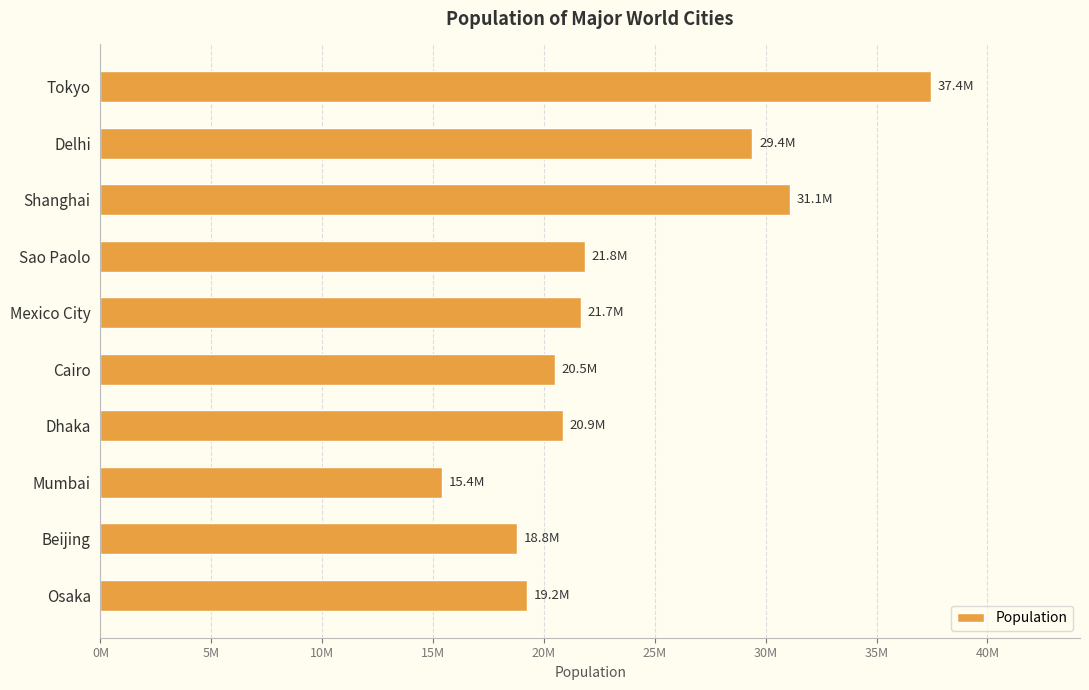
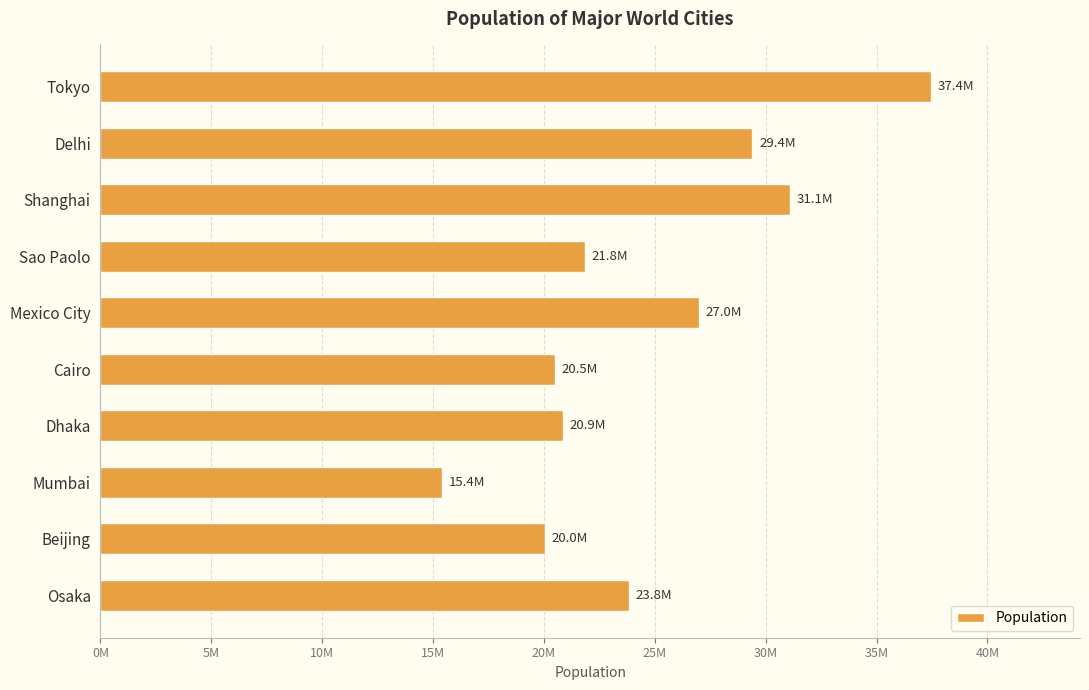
  {
    "Tokyo": "37.4M",
    "Delhi": "29.4M",
    "Shanghai": "31.1M",
    "Sao Paolo": "21.8M",
-   "Mexico City": "21.7M",
+   "Mexico City": "27.0M",
    "Cairo": "20.5M",
    "Dhaka": "20.9M",
    "Mumbai": "15.4M",
-   "Beijing": "18.8M",
-   "Osaka": "19.2M"
+   "Beijing": "20.0M",
+   "Osaka": "23.8M"
  }
